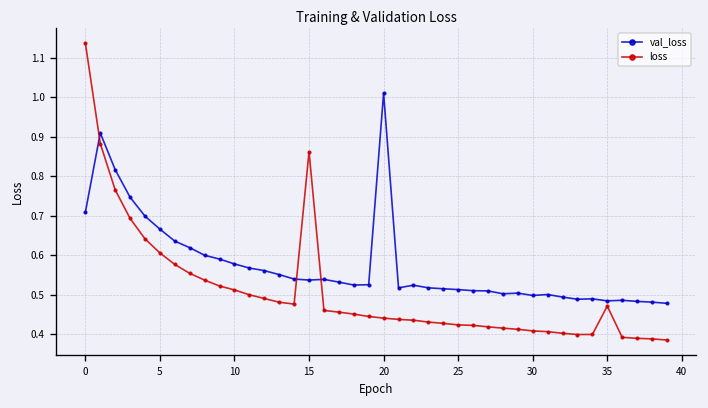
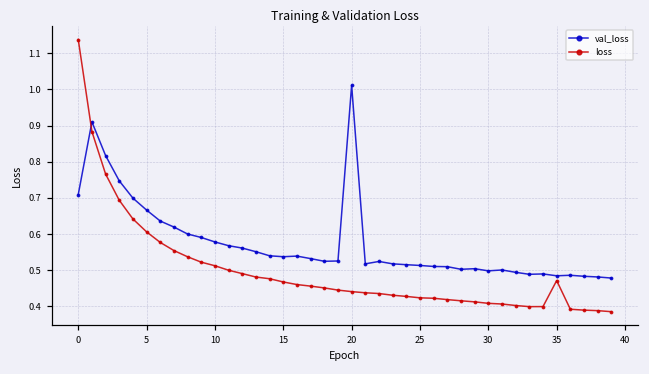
  {
    "val_loss": {
      "0": 0.71,
      "5": 0.67,
      "10": 0.58,
      "15": 0.54,
      "20": 1.01,
      "25": 0.51,
      "30": 0.50,
      "35": 0.48
    },
    "loss": {
      "0": 1.14,
      "5": 0.61,
      "10": 0.51,
-     "15": 0.86,
+     "15": 0.47,
      "20": 0.44,
      "25": 0.42,
      "30": 0.41,
      "35": 0.47
    }
  }
